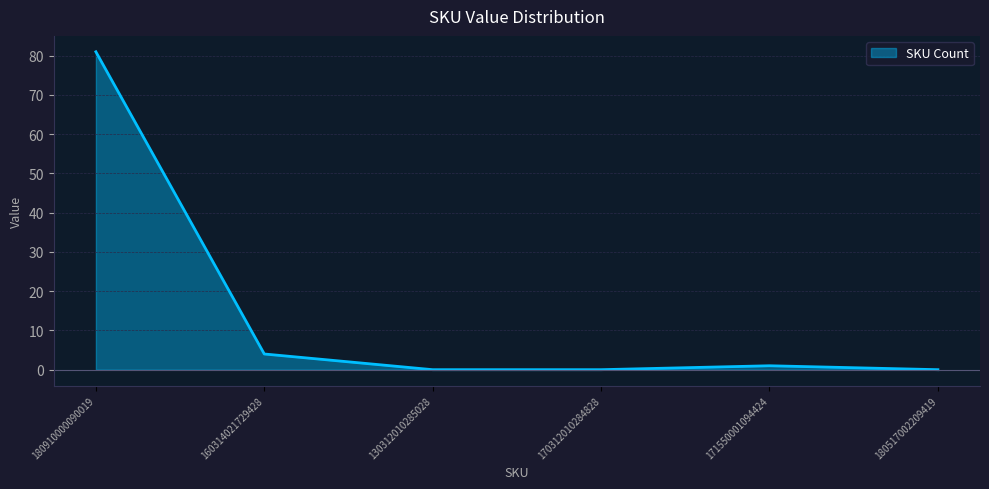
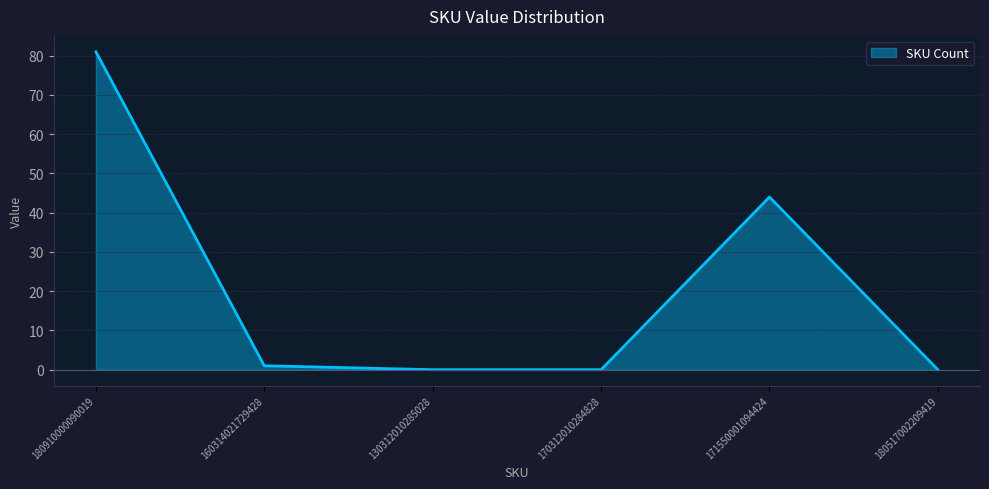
  {
    "180910000090019": 81,
-   "160314021729428": 4,
+   "160314021729428": 1,
    "130312010285028": 0,
    "170312010284828": 0,
-   "171550001094424": 1,
+   "171550001094424": 44,
    "180517002209419": 0
  }
